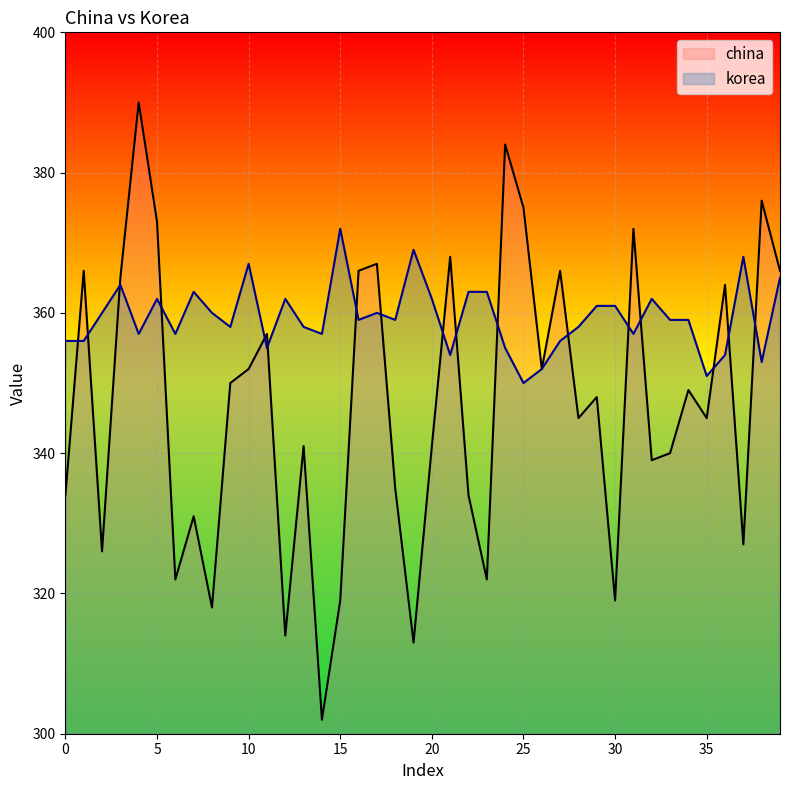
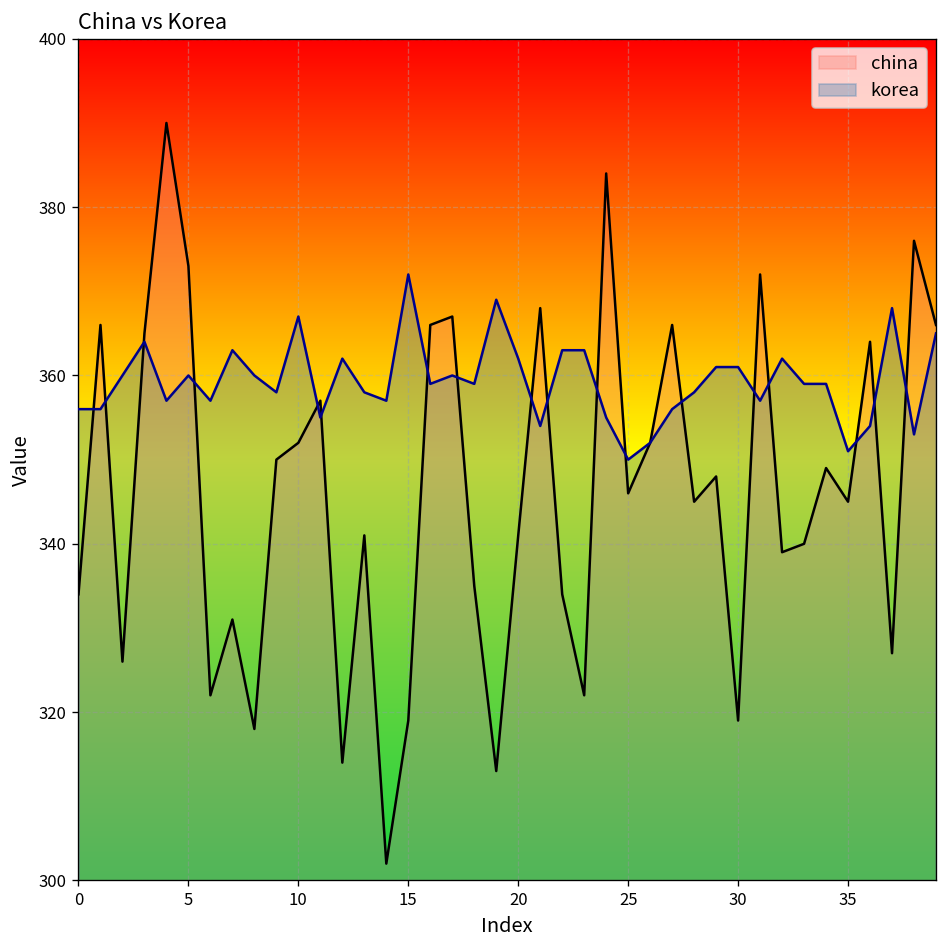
  {
    "china": {
      "0": 334,
      "5": 373,
      "10": 352,
      "15": 319,
      "20": 341,
-     "25": 375,
+     "25": 346,
      "30": 319,
      "35": 345
    },
    "korea": {
      "0": 356,
-     "5": 362,
+     "5": 360,
      "10": 367,
      "15": 372,
      "20": 362,
      "25": 350,
      "30": 361,
      "35": 351
    }
  }
